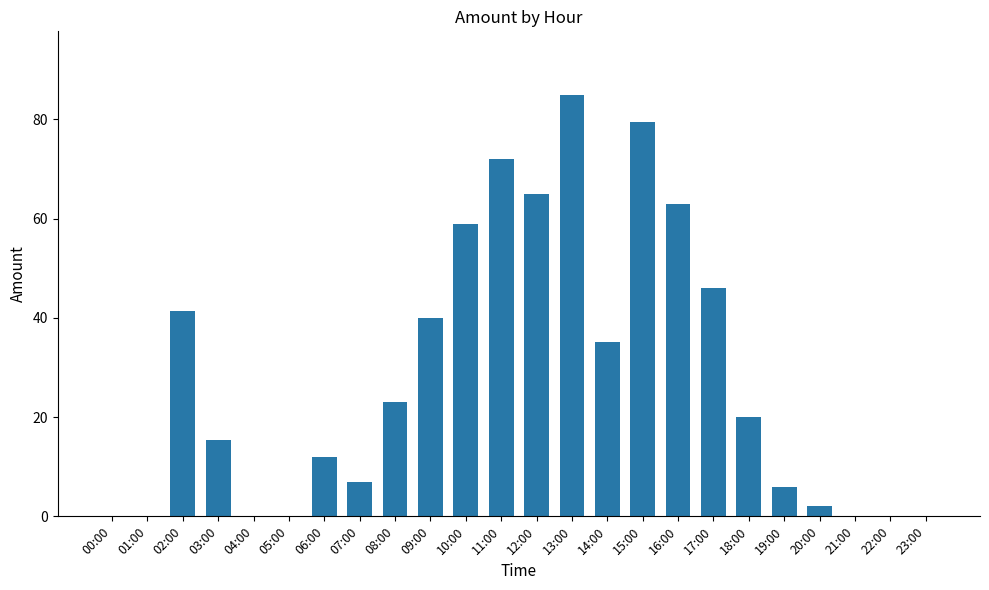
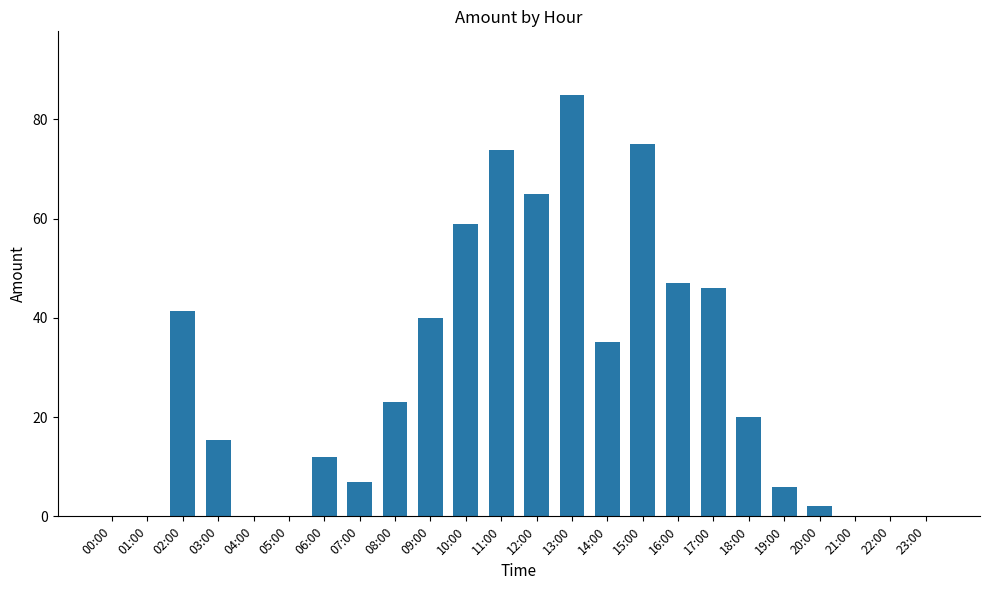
  {
    "00:00": 0,
    "01:00": 0,
    "02:00": 41,
    "03:00": 15,
    "04:00": 0,
    "05:00": 0,
    "06:00": 12,
    "07:00": 7,
    "08:00": 23,
    "09:00": 40,
    "10:00": 59,
-   "11:00": 72,
+   "11:00": 74,
    "12:00": 65,
    "13:00": 85,
    "14:00": 35,
-   "15:00": 79,
-   "16:00": 63,
+   "15:00": 75,
+   "16:00": 47,
    "17:00": 46,
    "18:00": 20,
    "19:00": 6,
    "20:00": 2,
    "21:00": 0,
    "22:00": 0,
    "23:00": 0
  }
